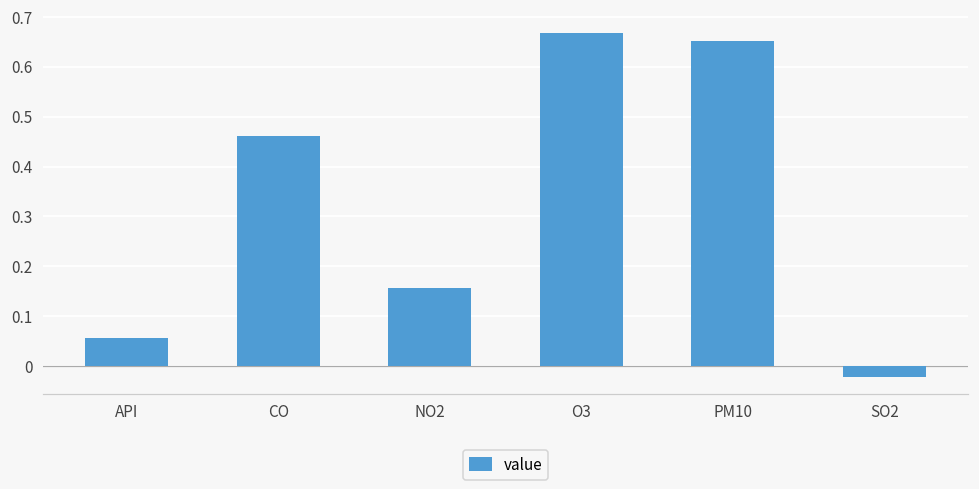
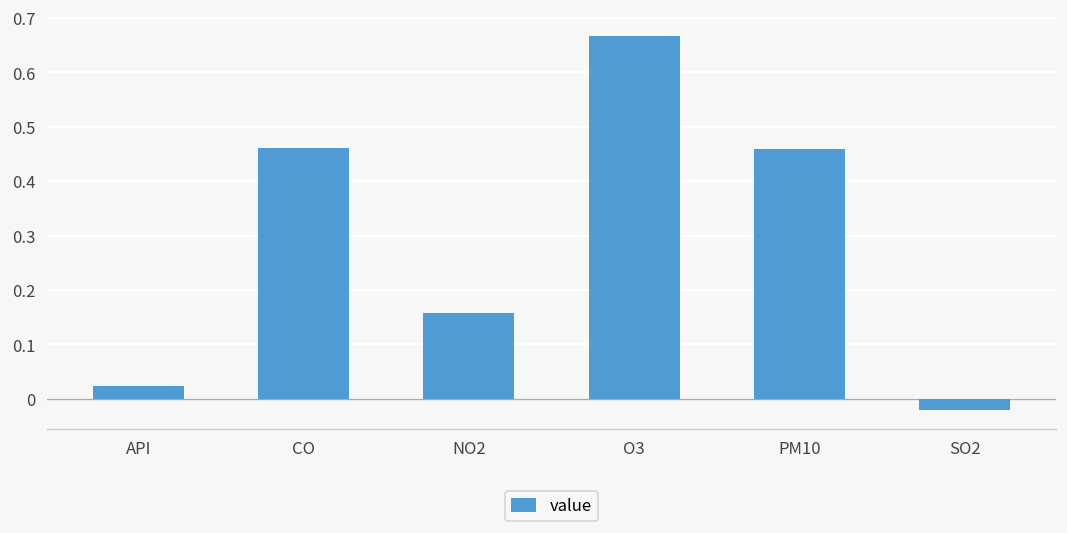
  {
-   "API": 0.06,
+   "API": 0.02,
    "CO": 0.46,
    "NO2": 0.16,
    "O3": 0.67,
-   "PM10": 0.65,
+   "PM10": 0.46,
    "SO2": -0.02
  }
